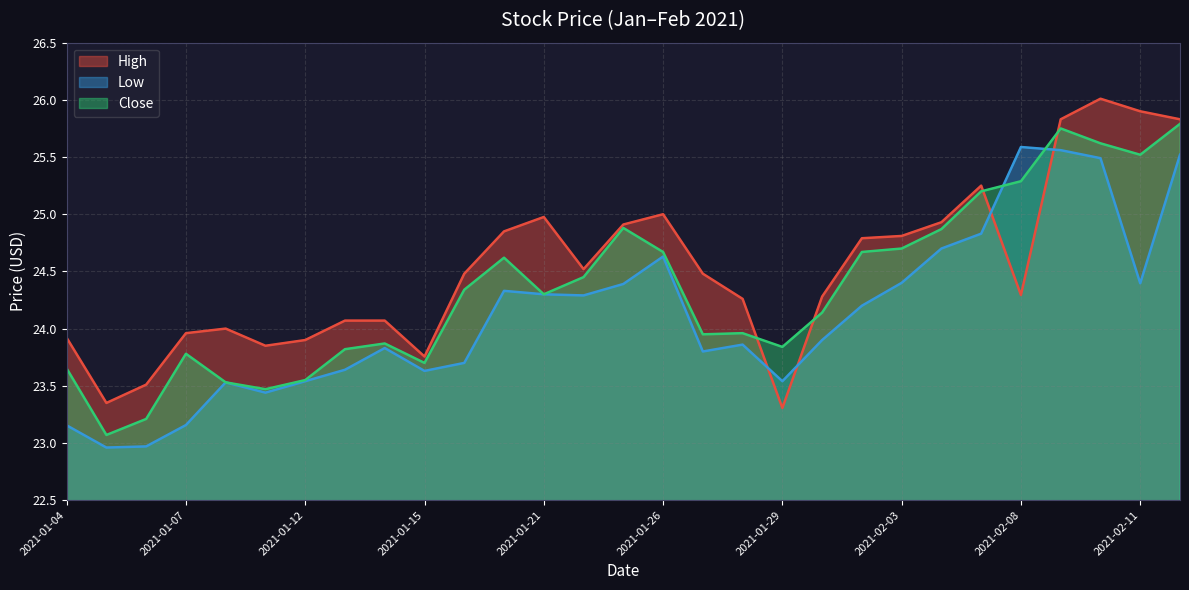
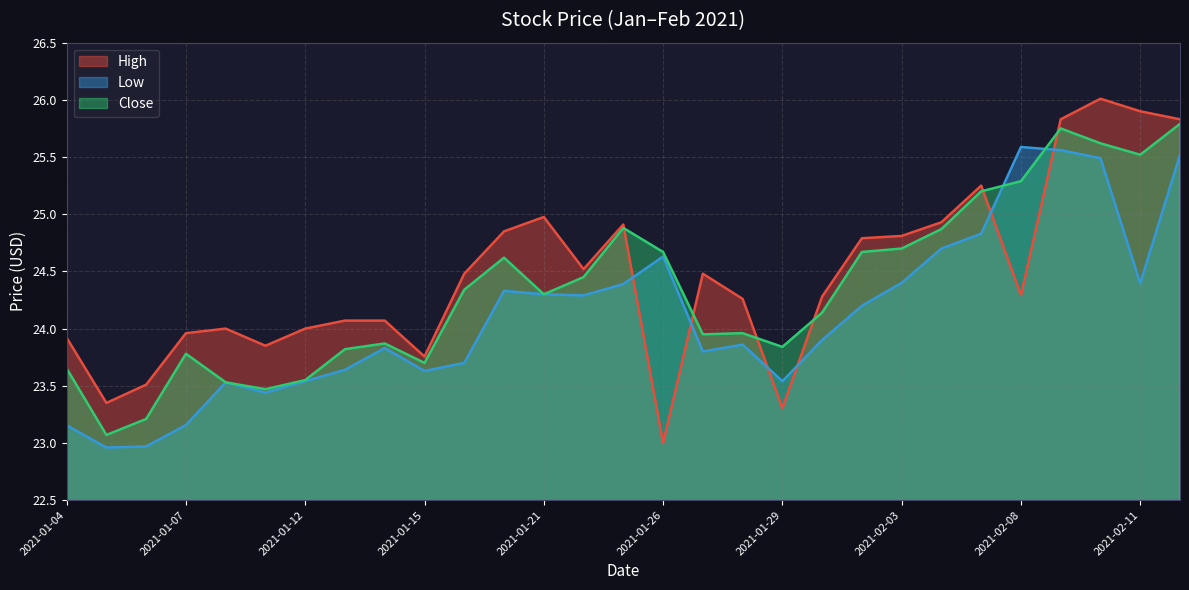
  {
    "High": {
      "2021-01-04": 23.9,
      "2021-01-07": 23.96,
-     "2021-01-12": 23.9,
+     "2021-01-12": 24.0,
      "2021-01-15": 23.76,
      "2021-01-21": 24.98,
-     "2021-01-26": 25,
+     "2021-01-26": 23,
      "2021-01-29": 23.3,
      "2021-02-03": 24.8,
      "2021-02-08": 24.3,
      "2021-02-11": 25.9
    },
    "Low": {
      "2021-01-04": 23.15,
      "2021-01-07": 23.16,
      "2021-01-15": 23.63,
      "2021-01-26": 24.63,
      "2021-01-29": 23.54,
      "2021-02-03": 24.4,
      "2021-02-08": 25.6,
      "2021-02-11": 24.4
    },
    "Close": {
      "2021-01-04": 23.65,
      "2021-01-07": 23.8,
      "2021-01-15": 23.7,
      "2021-01-26": 24.67,
      "2021-01-29": 23.84,
      "2021-02-03": 24.7,
      "2021-02-08": 25.3,
      "2021-02-11": 25.5
    }
  }
